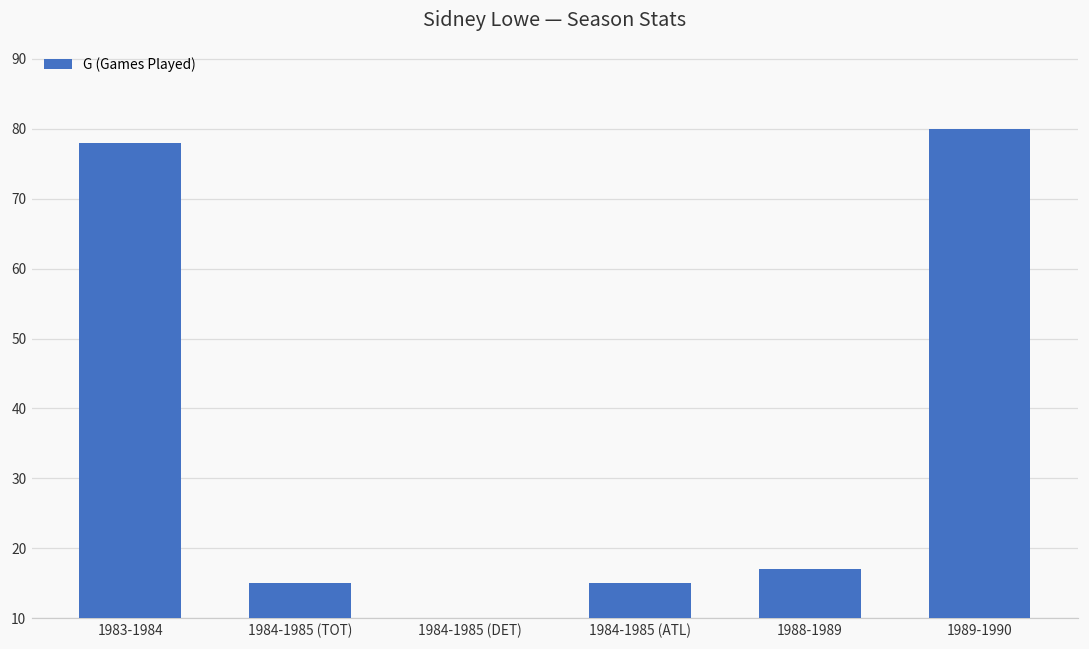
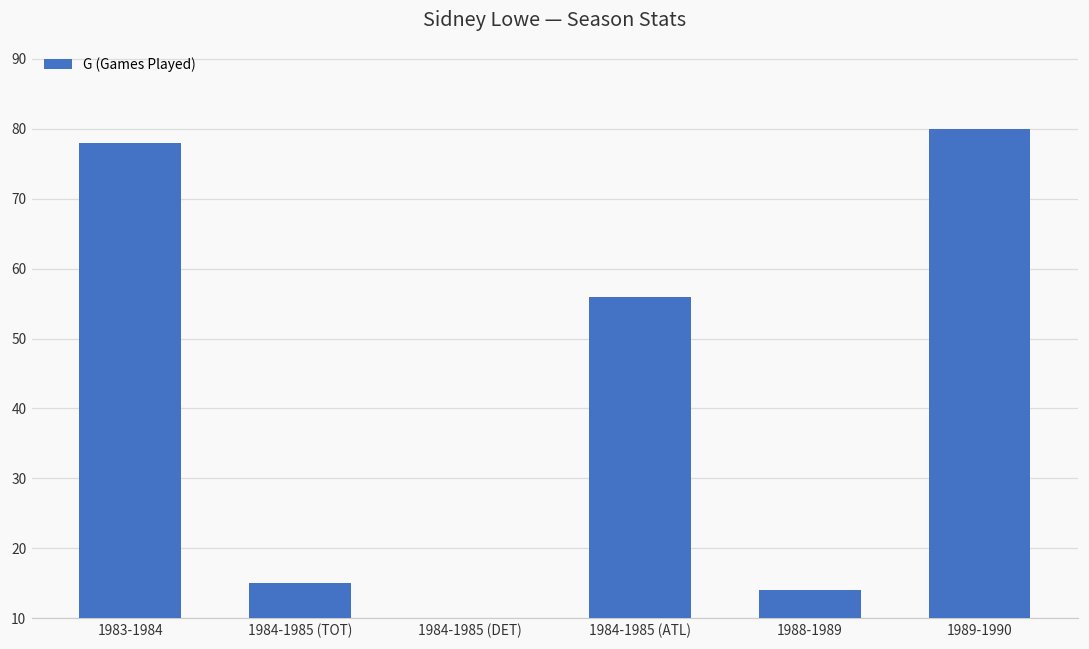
  {
    "1983-1984": 78,
    "1984-1985 (TOT)": 15,
-   "1984-1985 (ATL)": 15,
-   "1988-1989": 17,
+   "1984-1985 (ATL)": 56,
+   "1988-1989": 14,
    "1989-1990": 80
  }
